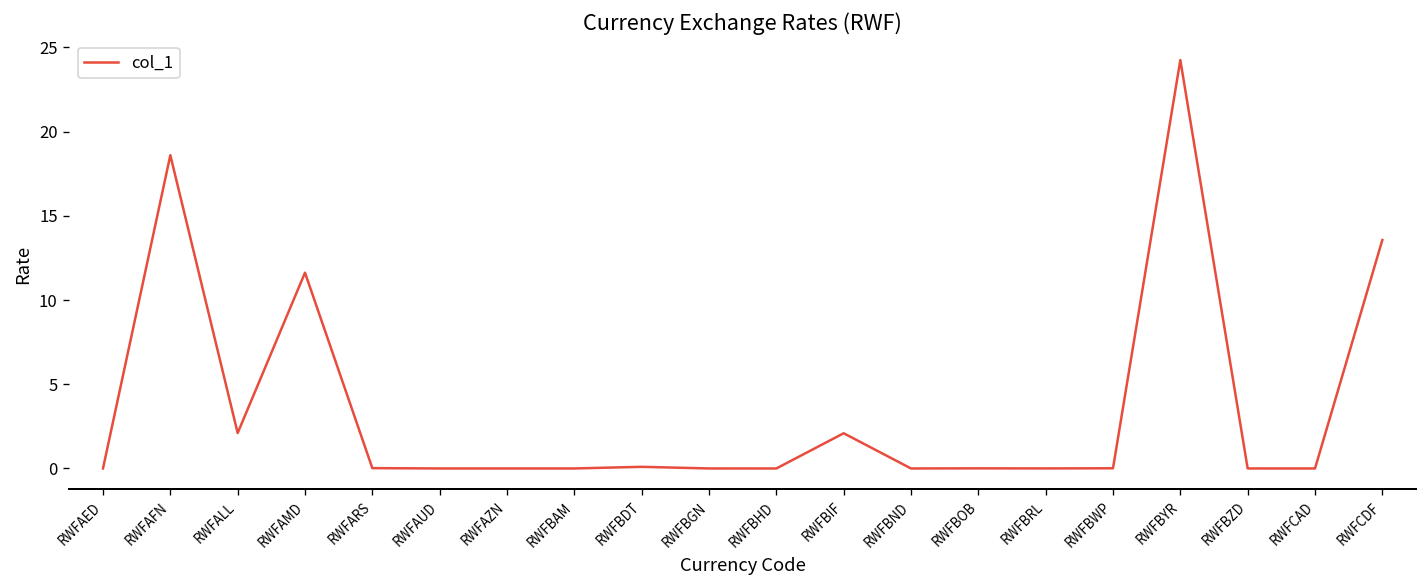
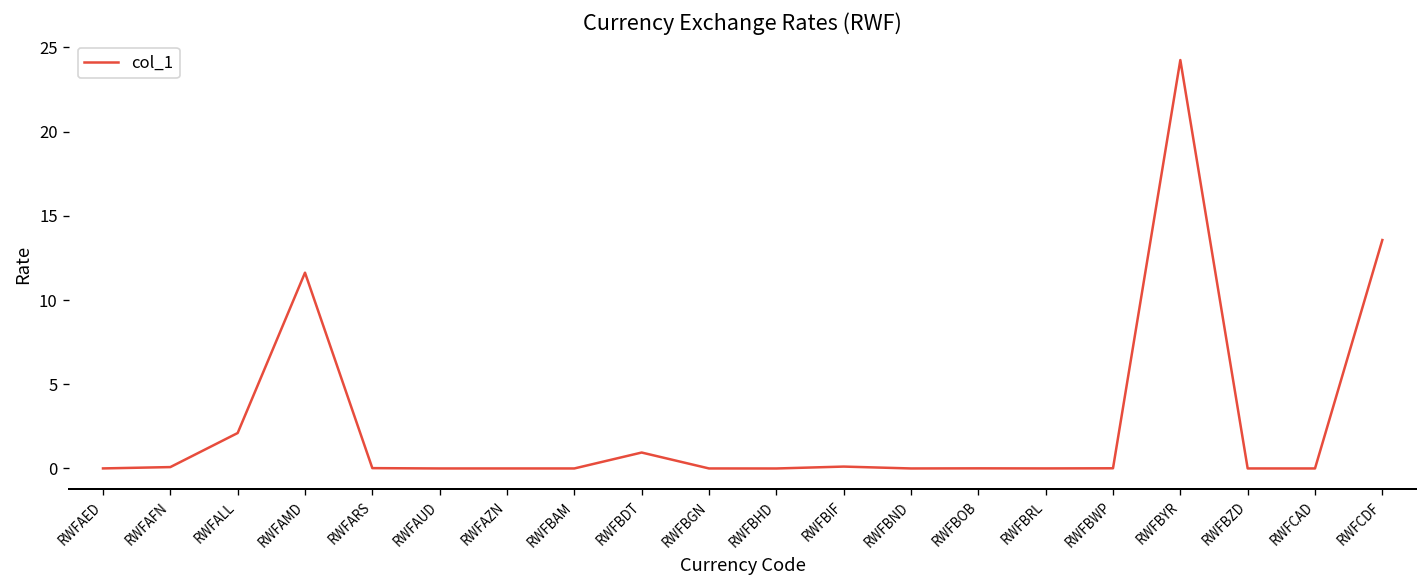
  {
    "RWFAED": 0.0,
-   "RWFAFN": 18.6,
+   "RWFAFN": 0.1,
    "RWFALL": 2.1,
    "RWFAMD": 11.6,
    "RWFARS": 0.0,
    "RWFAUD": 0.0,
    "RWFAZN": 0.0,
    "RWFBAM": 0.0,
-   "RWFBDT": 0.1,
+   "RWFBDT": 0.9,
    "RWFBGN": 0.0,
    "RWFBHD": 0.0,
-   "RWFBIF": 2.1,
+   "RWFBIF": 0.1,
    "RWFBND": 0.0,
    "RWFBOB": 0.0,
    "RWFBRL": 0.0,
    "RWFBWP": 0.0,
    "RWFBYR": 24.3,
    "RWFBZD": 0.0,
    "RWFCAD": 0.0,
    "RWFCDF": 13.6
  }
